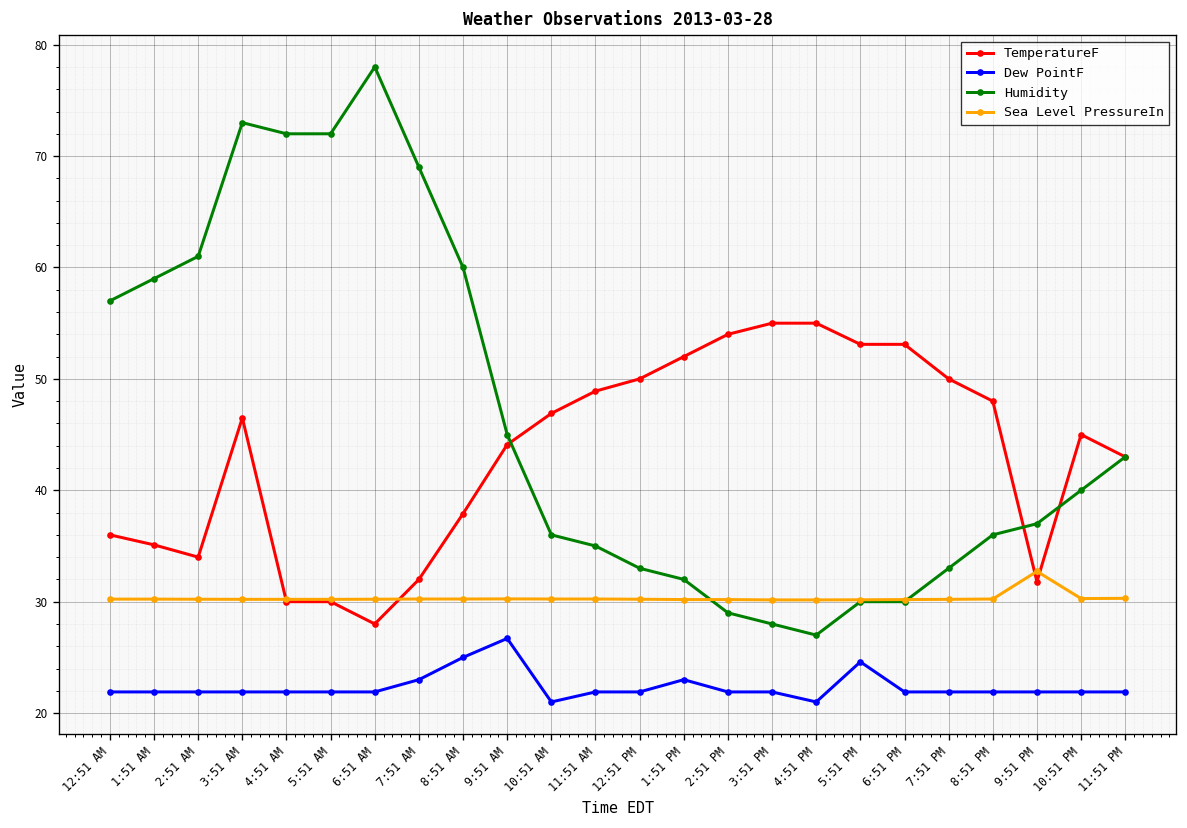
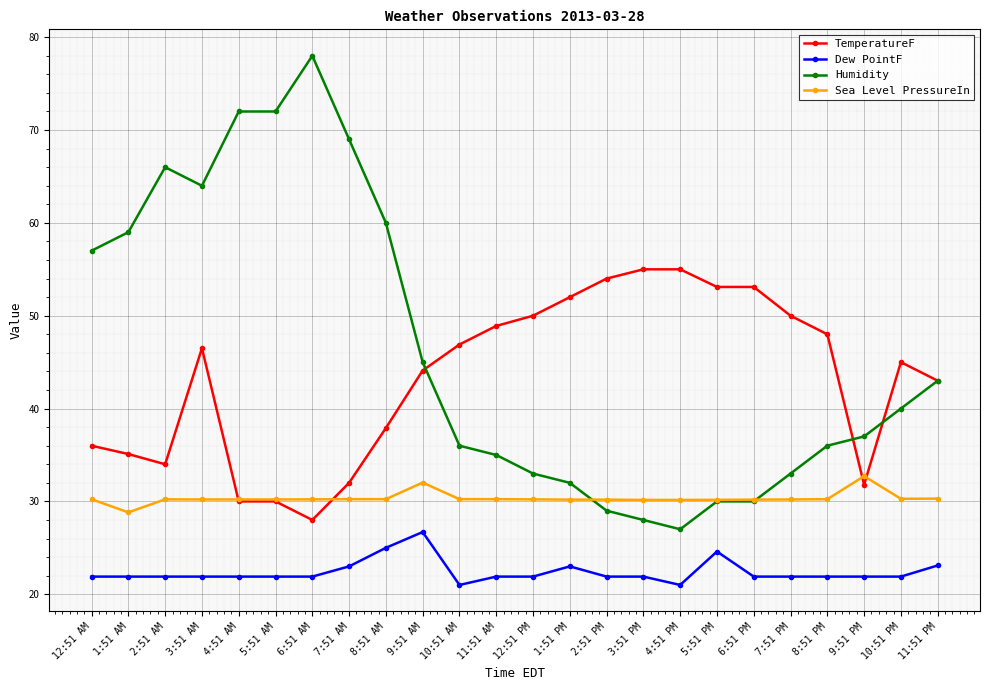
  {
    "TemperatureF": {
      "12:51 AM": 36,
      "1:51 AM": 35,
      "2:51 AM": 34,
      "3:51 AM": 47,
      "6:51 AM": 28,
      "7:51 AM": 32,
      "8:51 AM": 38,
      "9:51 AM": 44,
      "10:51 AM": 47,
      "11:51 AM": 49,
      "12:51 PM": 50,
      "1:51 PM": 52,
      "2:51 PM": 54,
      "3:51 PM": 55,
      "4:51 PM": 55,
      "5:51 PM": 53,
      "6:51 PM": 53,
      "7:51 PM": 50,
      "8:51 PM": 48,
      "9:51 PM": 32,
      "10:51 PM": 45
    },
    "Dew PointF": {
      "12:51 AM": 22,
      "1:51 AM": 22,
      "2:51 AM": 22,
      "3:51 AM": 22,
      "4:51 AM": 22,
      "5:51 AM": 22,
      "6:51 AM": 22,
      "7:51 AM": 23,
      "8:51 AM": 25,
      "9:51 AM": 27,
      "10:51 AM": 21,
      "11:51 AM": 22,
      "12:51 PM": 22,
      "1:51 PM": 23,
      "2:51 PM": 22,
      "3:51 PM": 22,
      "4:51 PM": 21,
      "5:51 PM": 25,
      "6:51 PM": 22,
      "7:51 PM": 22,
      "8:51 PM": 22,
      "9:51 PM": 22,
      "10:51 PM": 22,
-     "11:51 PM": 22
+     "11:51 PM": 23
    },
    "Humidity": {
      "12:51 AM": 57,
      "1:51 AM": 59,
-     "2:51 AM": 61,
-     "3:51 AM": 73,
+     "2:51 AM": 66,
+     "3:51 AM": 64,
      "4:51 AM": 72,
      "5:51 AM": 72,
      "6:51 AM": 78,
      "7:51 AM": 69,
      "8:51 AM": 60,
      "9:51 AM": 45,
      "10:51 AM": 36,
      "11:51 AM": 35,
      "12:51 PM": 33,
      "1:51 PM": 32,
      "2:51 PM": 29,
      "3:51 PM": 28,
      "4:51 PM": 27,
      "7:51 PM": 33,
      "8:51 PM": 36,
      "9:51 PM": 37,
      "10:51 PM": 40
    },
    "Sea Level PressureIn": {
      "12:51 AM": 30,
-     "1:51 AM": 30,
+     "1:51 AM": 29,
      "2:51 AM": 30,
      "3:51 AM": 30,
      "6:51 AM": 30,
      "7:51 AM": 30,
      "8:51 AM": 30,
-     "9:51 AM": 30,
+     "9:51 AM": 32,
      "10:51 AM": 30,
      "11:51 AM": 30,
      "12:51 PM": 30,
      "1:51 PM": 30,
      "2:51 PM": 30,
      "3:51 PM": 30,
      "4:51 PM": 30,
      "7:51 PM": 30,
      "8:51 PM": 30,
      "9:51 PM": 33,
      "10:51 PM": 30,
      "11:51 PM": 30
    }
  }
